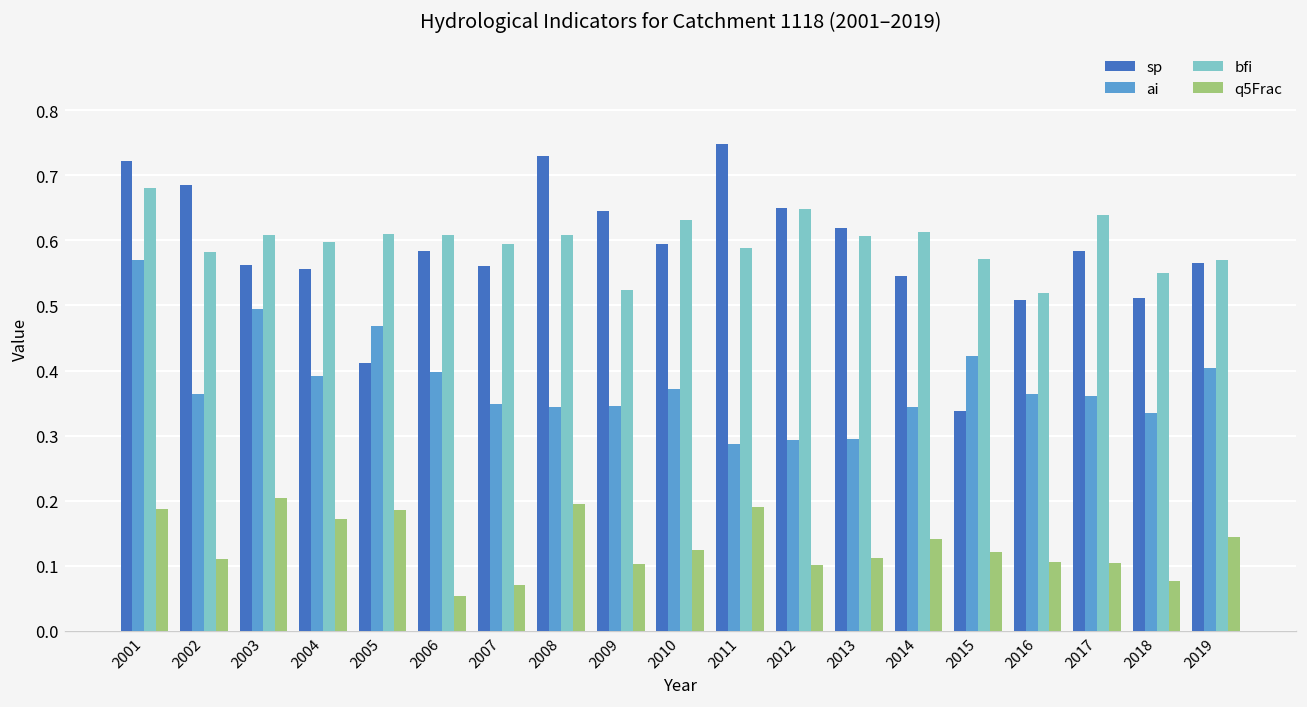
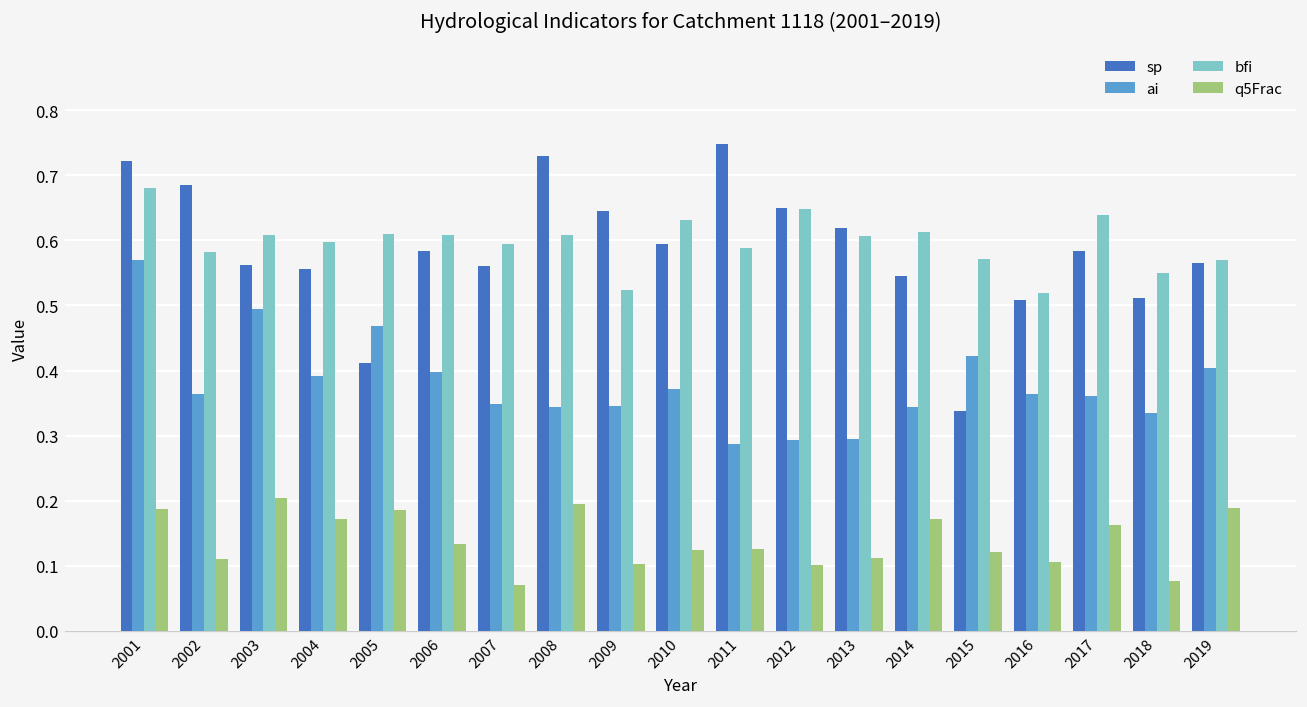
  {
    "q5Frac": {
      "2001": 0.19,
      "2002": 0.11,
      "2003": 0.20,
      "2004": 0.17,
      "2005": 0.19,
-     "2006": 0.05,
+     "2006": 0.13,
      "2007": 0.07,
      "2008": 0.19,
      "2009": 0.10,
      "2010": 0.12,
-     "2011": 0.19,
+     "2011": 0.13,
      "2012": 0.10,
      "2013": 0.11,
-     "2014": 0.14,
+     "2014": 0.17,
      "2015": 0.12,
      "2016": 0.11,
-     "2017": 0.10,
+     "2017": 0.16,
      "2018": 0.08,
-     "2019": 0.14
+     "2019": 0.19
    }
  }
